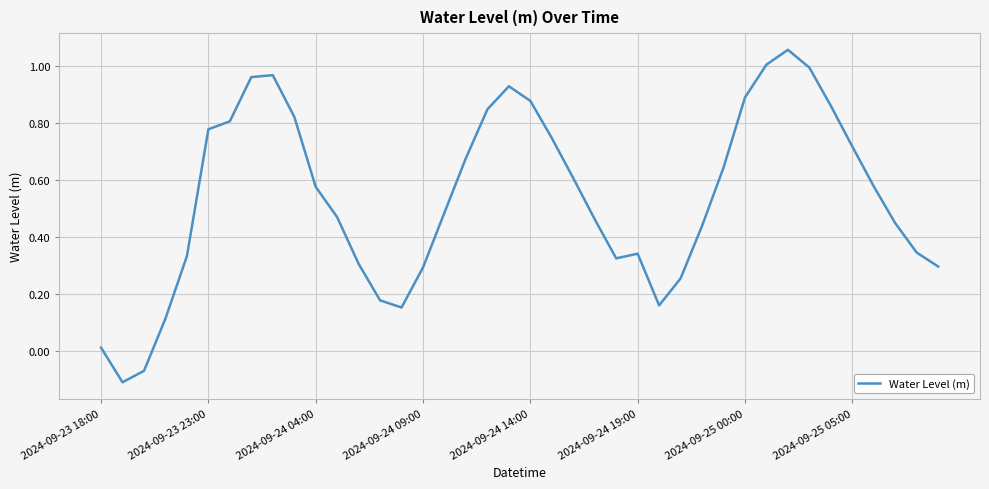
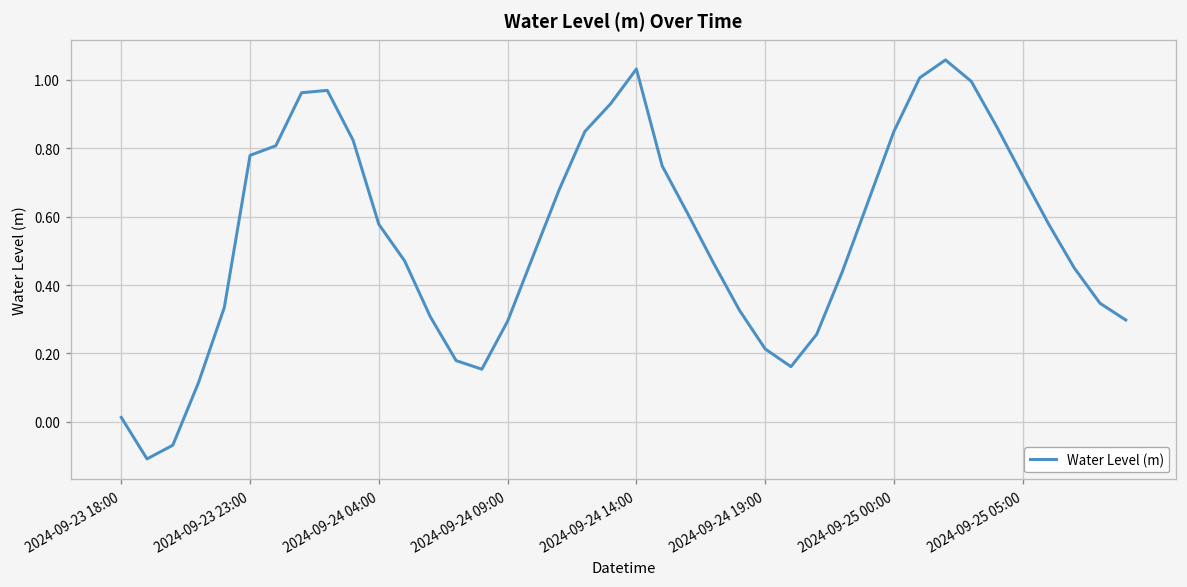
  {
    "2024-09-23 18:00": 0.01,
    "2024-09-23 23:00": 0.78,
    "2024-09-24 04:00": 0.58,
    "2024-09-24 09:00": 0.29,
-   "2024-09-24 14:00": 0.88,
-   "2024-09-24 19:00": 0.34,
-   "2024-09-25 00:00": 0.89,
+   "2024-09-24 14:00": 1.03,
+   "2024-09-24 19:00": 0.21,
+   "2024-09-25 00:00": 0.85,
    "2024-09-25 05:00": 0.72
  }
